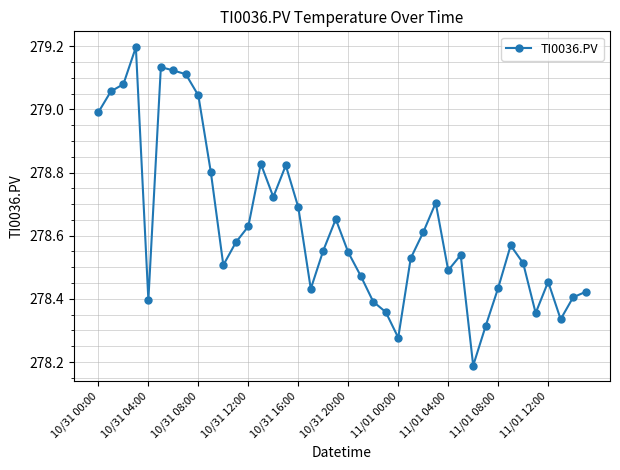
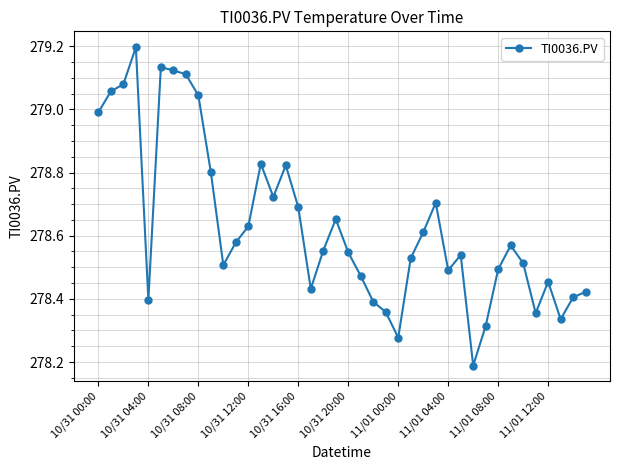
  {
    "10/31 00:00": 278.99,
    "10/31 04:00": 278.40,
    "10/31 08:00": 279.04,
    "10/31 12:00": 278.63,
    "10/31 16:00": 278.69,
    "10/31 20:00": 278.55,
    "11/01 00:00": 278.28,
    "11/01 04:00": 278.49,
-   "11/01 08:00": 278.43,
+   "11/01 08:00": 278.49,
    "11/01 12:00": 278.45
  }
